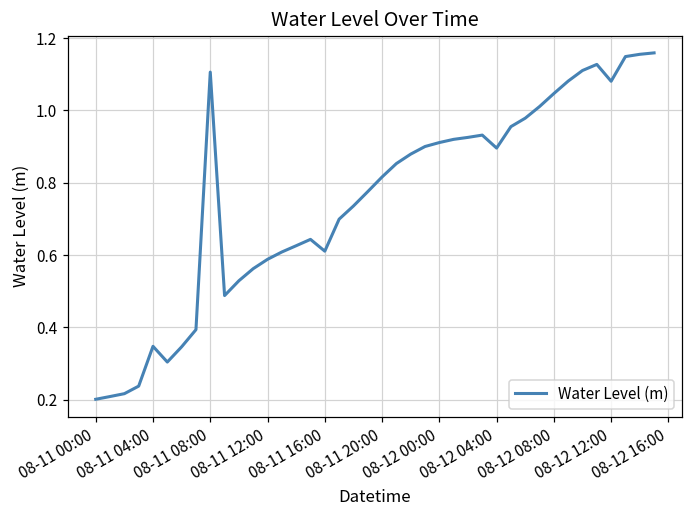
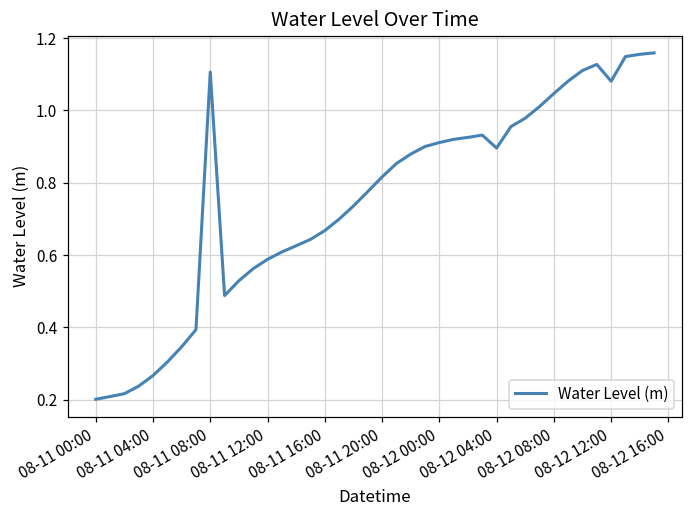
  {
    "08-11 00:00": 0.20,
-   "08-11 04:00": 0.35,
+   "08-11 04:00": 0.27,
    "08-11 08:00": 1.11,
    "08-11 12:00": 0.59,
-   "08-11 16:00": 0.61,
+   "08-11 16:00": 0.67,
    "08-11 20:00": 0.82,
    "08-12 00:00": 0.91,
    "08-12 04:00": 0.90,
    "08-12 08:00": 1.05,
    "08-12 12:00": 1.08
  }
